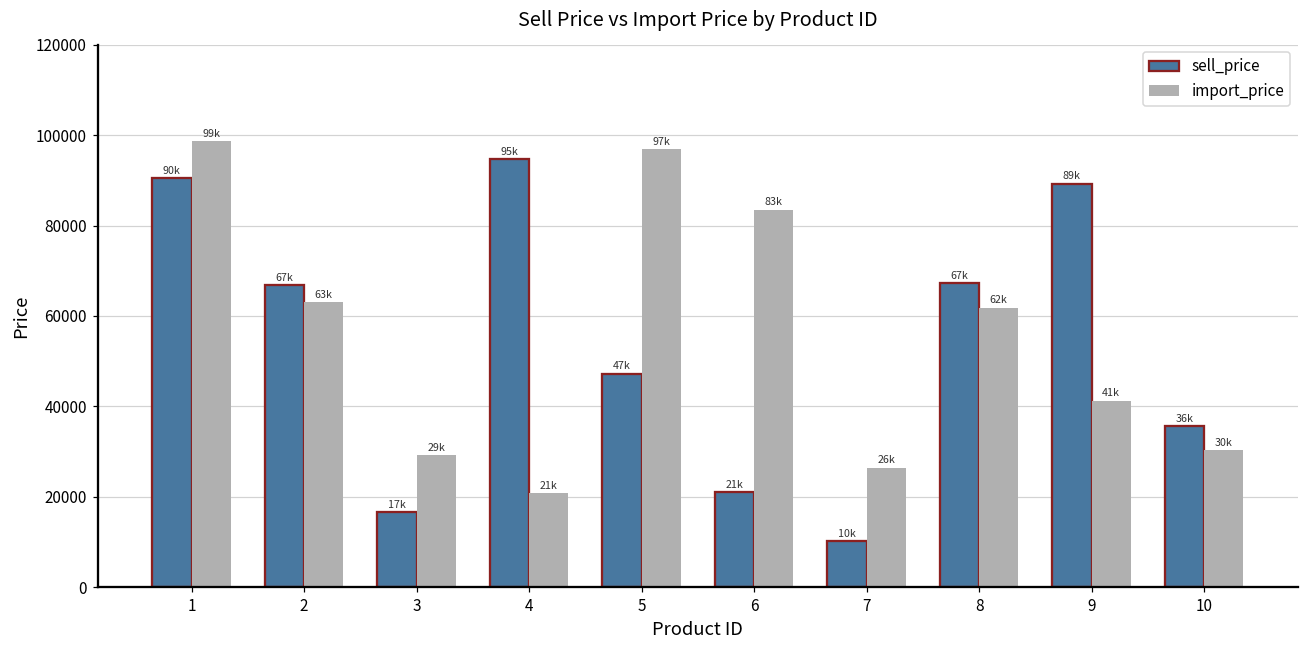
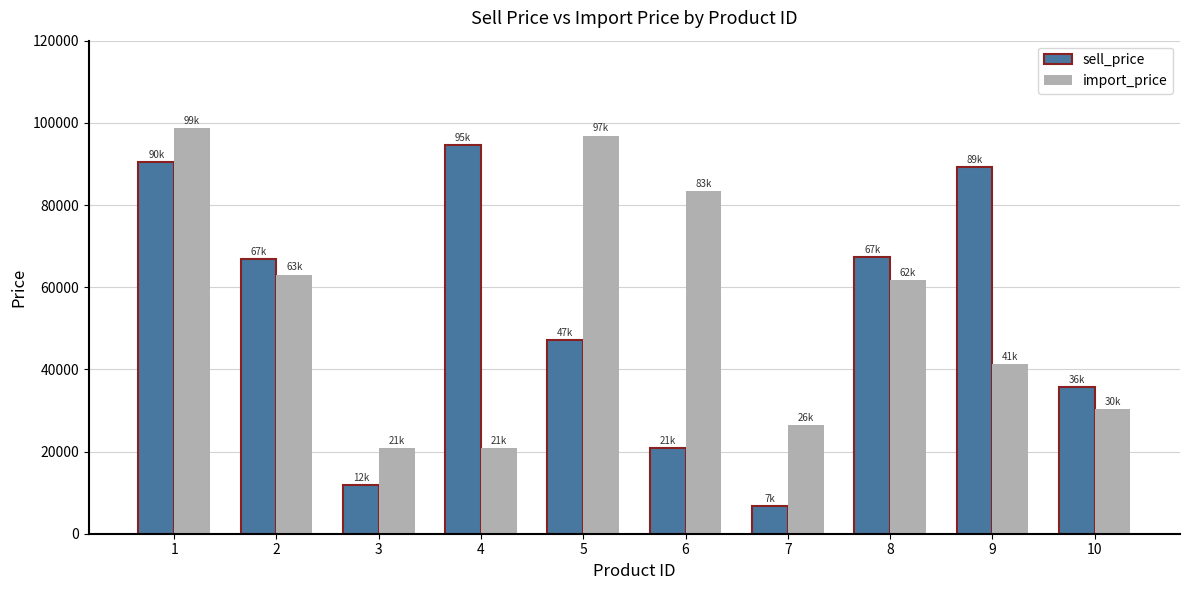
  {
    "sell_price": {
      "1": "90k",
      "2": "67k",
-     "3": "17k",
+     "3": "12k",
      "4": "95k",
      "5": "47k",
      "6": "21k",
-     "7": "10k",
+     "7": "7k",
      "8": "67k",
      "9": "89k",
      "10": "36k"
    },
    "import_price": {
      "1": "99k",
      "2": "63k",
-     "3": "29k",
+     "3": "21k",
      "4": "21k",
      "5": "97k",
      "6": "83k",
      "7": "26k",
      "8": "62k",
      "9": "41k",
      "10": "30k"
    }
  }
